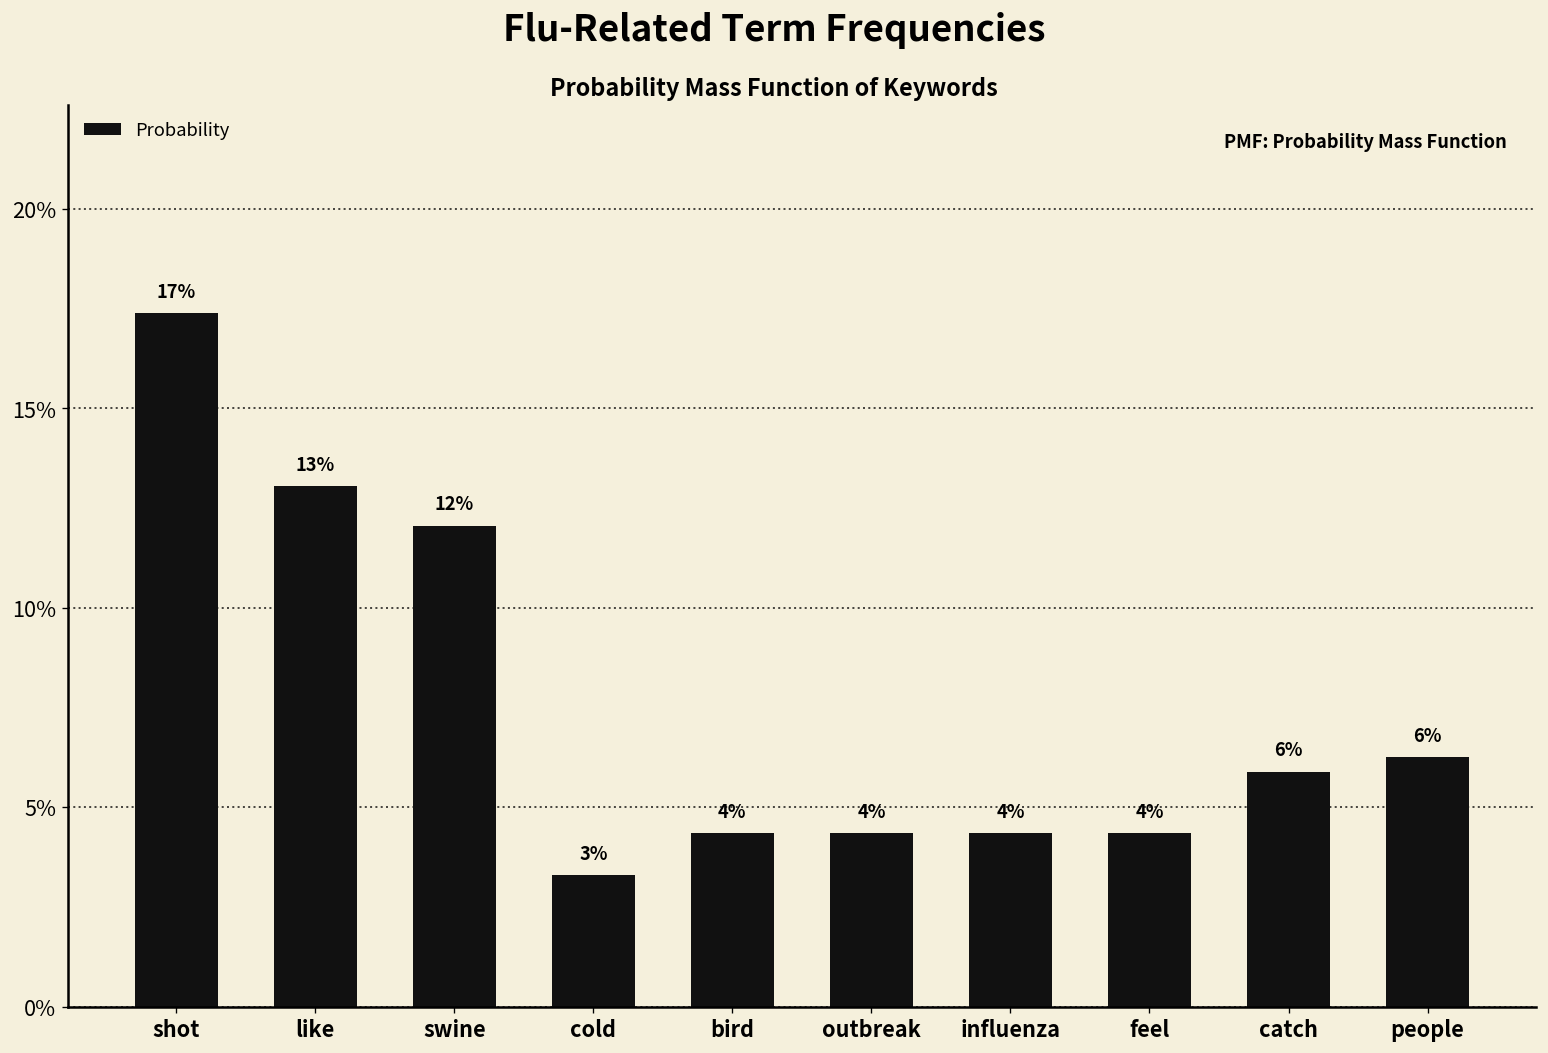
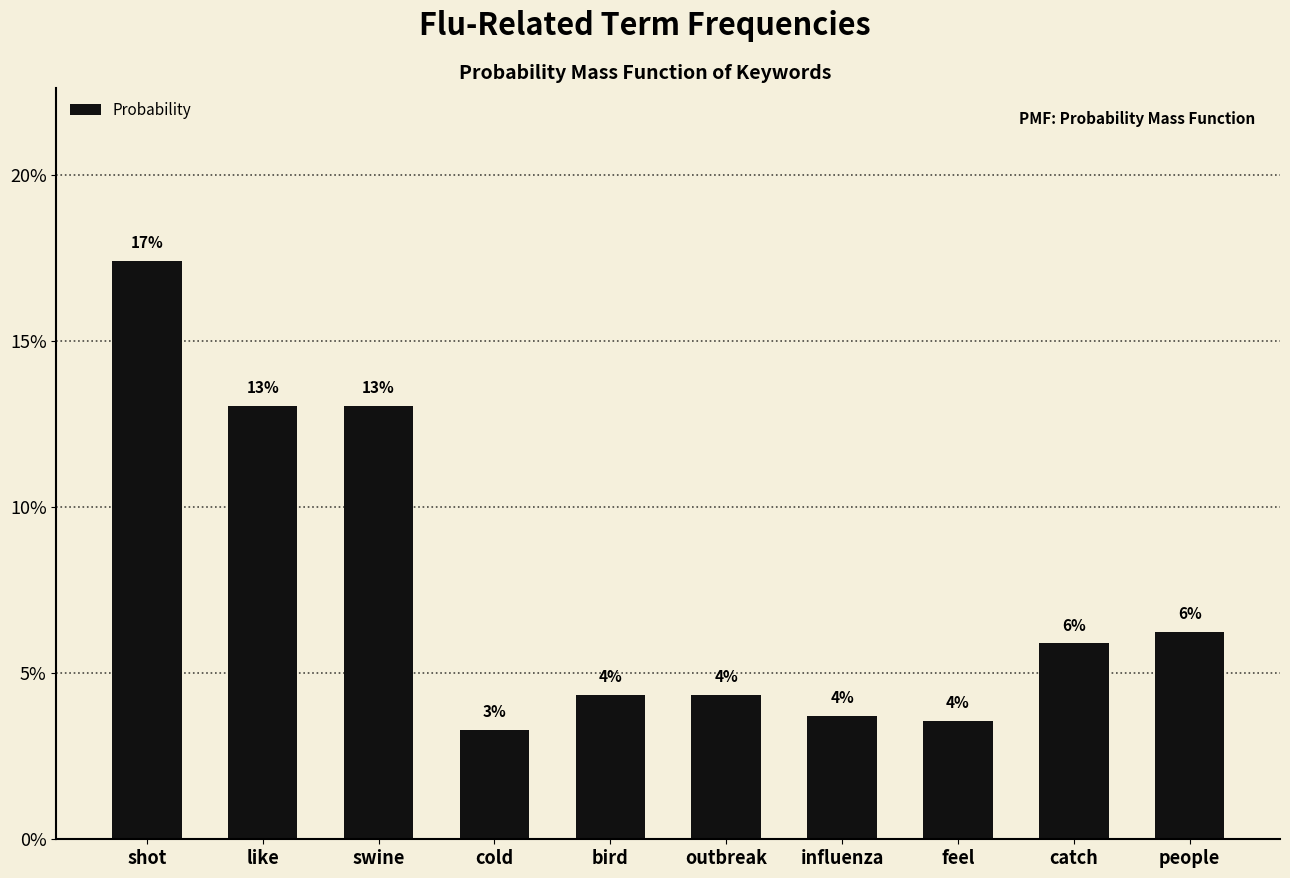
  {
    "shot": "17%",
    "like": "13%",
-   "swine": "12%",
+   "swine": "13%",
    "cold": "3%",
    "bird": "4%",
    "outbreak": "4%",
-   "influenza": "4.3%",
-   "feel": "4.3%",
+   "influenza": "3.7%",
+   "feel": "3.6%",
    "catch": "6%",
    "people": "6%"
  }
